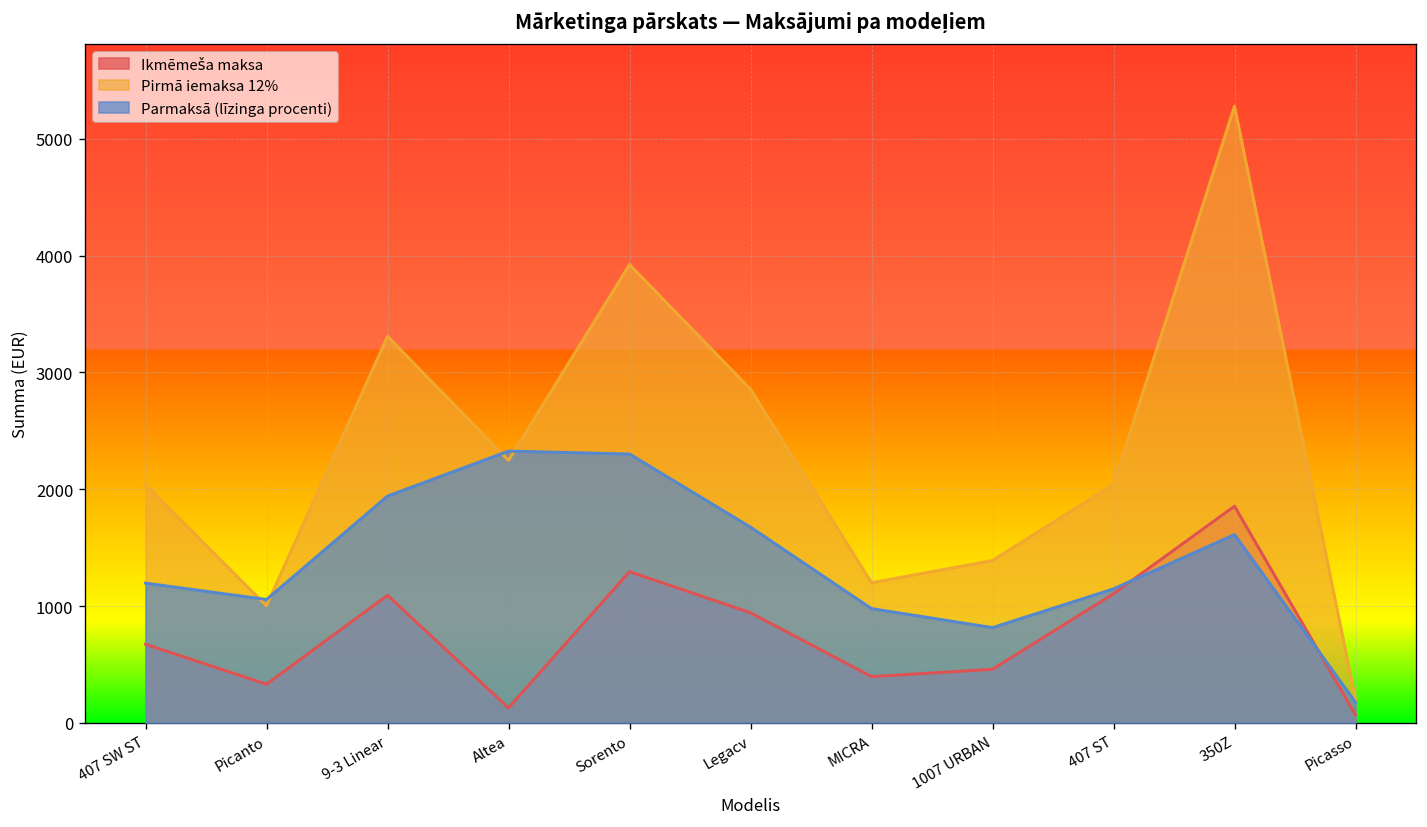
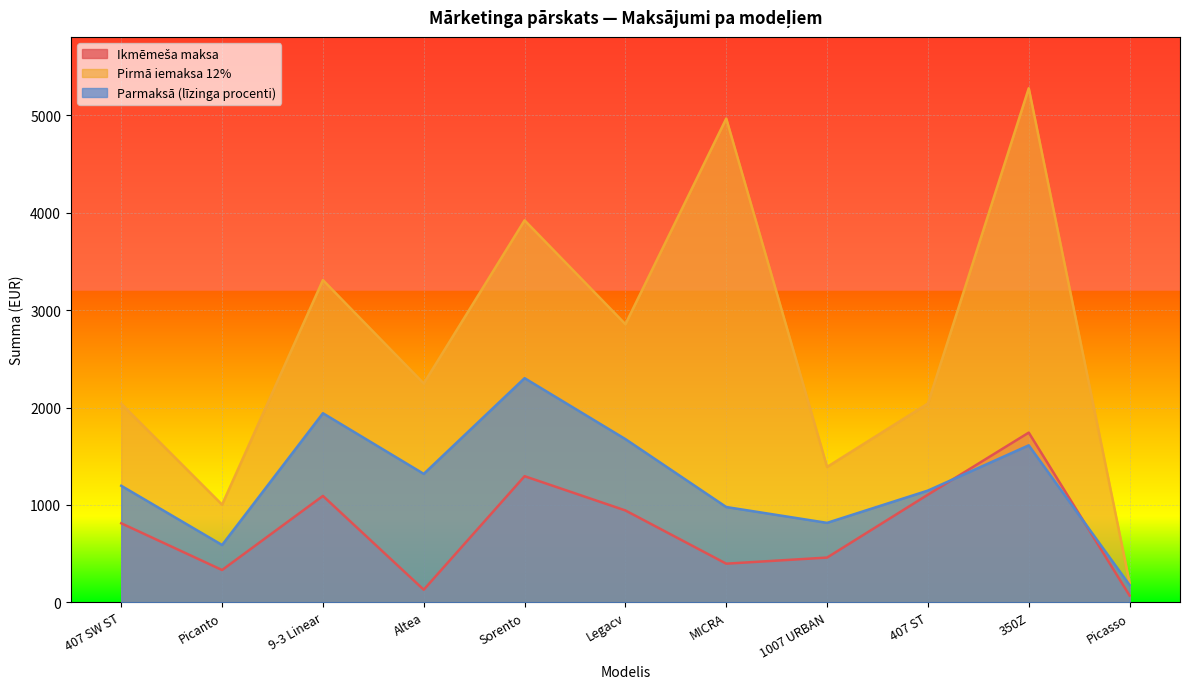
  {
    "Ikmēmeša maksa": {
-     "407 SW ST": 700,
+     "407 SW ST": 800,
      "Picanto": 300,
      "9-3 Linear": 1100,
      "Altea": 100,
      "Sorento": 1300,
      "Legacv": 900,
      "MICRA": 400,
      "1007 URBAN": 500,
      "407 ST": 1100,
-     "350Z": 1900,
+     "350Z": 1700,
      "Picasso": 100
    },
    "Pirmā iemaksa 12%": {
      "407 SW ST": 2000,
      "Picanto": 1000,
      "9-3 Linear": 3300,
      "Altea": 2200,
      "Sorento": 3900,
      "Legacv": 2900,
-     "MICRA": 1200,
+     "MICRA": 5000,
      "1007 URBAN": 1400,
      "407 ST": 2000,
      "350Z": 5300
    },
    "Parmaksā (līzinga procenti)": {
      "407 SW ST": 1200,
-     "Picanto": 1100,
+     "Picanto": 600,
      "9-3 Linear": 1900,
-     "Altea": 2300,
+     "Altea": 1300,
      "Sorento": 2300,
      "Legacv": 1700,
      "MICRA": 1000,
      "1007 URBAN": 800,
      "407 ST": 1100,
      "350Z": 1600
    }
  }
